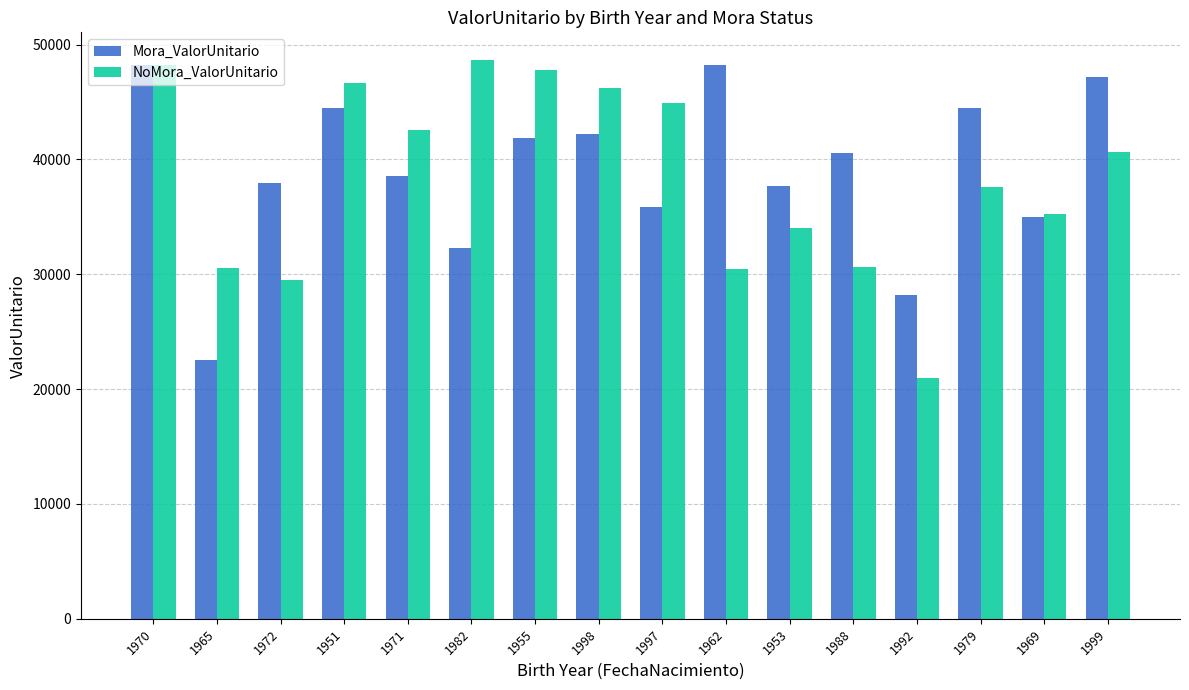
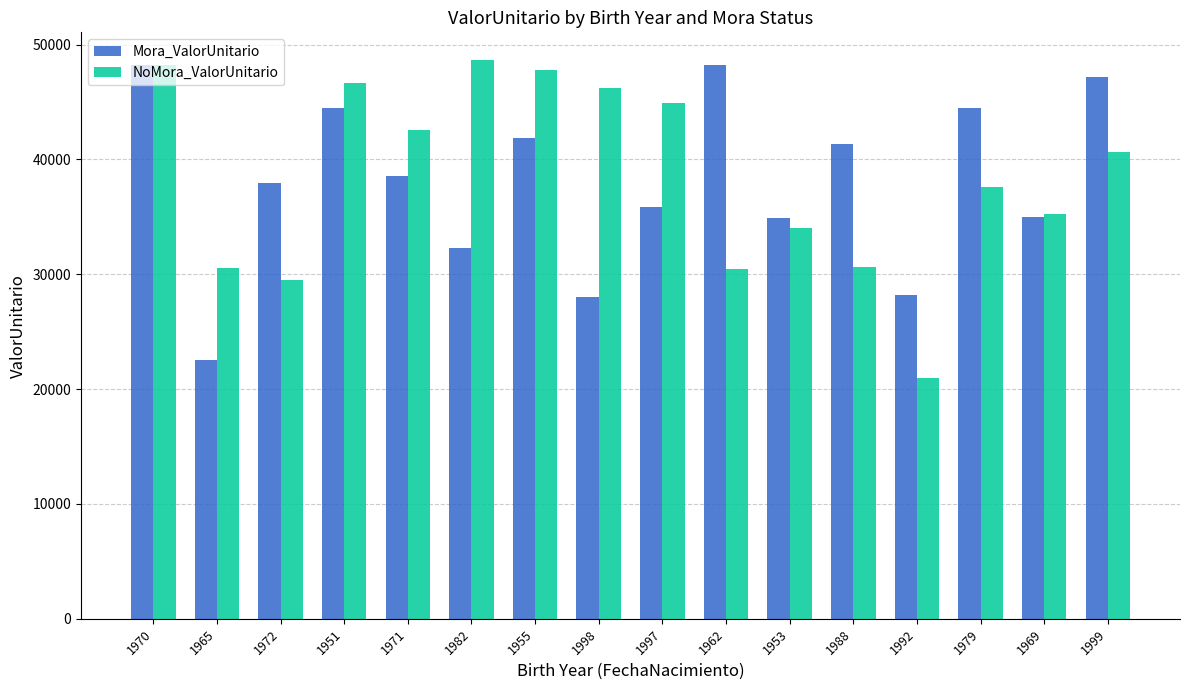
  {
    "Mora_ValorUnitario": {
      "1965": 22500,
      "1972": 37900,
      "1951": 44500,
      "1971": 38600,
      "1982": 32300,
      "1955": 41900,
-     "1998": 42200,
+     "1998": 28100,
      "1997": 35800,
      "1962": 48200,
-     "1953": 37700,
-     "1988": 40600,
+     "1953": 34900,
+     "1988": 41400,
      "1992": 28200,
      "1979": 44400,
      "1969": 35000,
      "1999": 47200
    }
  }
